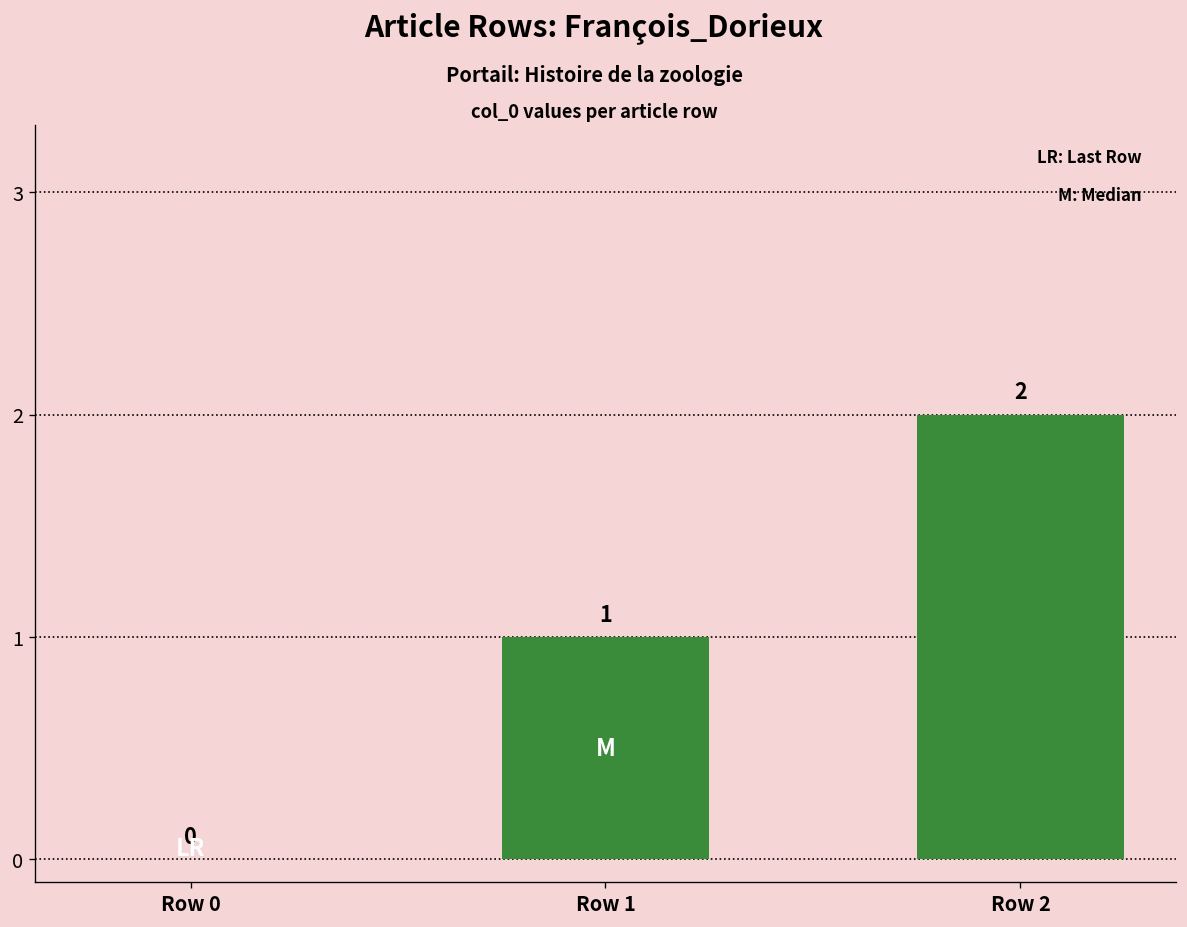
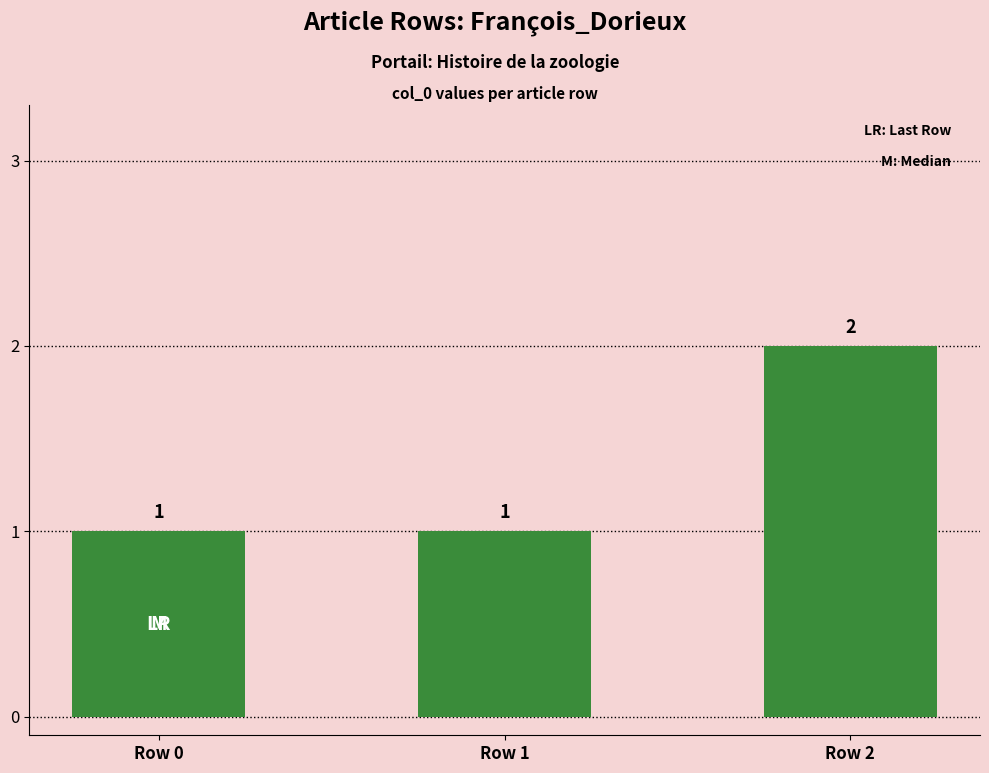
  {
-   "Row 0": 0,
+   "Row 0": 1,
    "Row 1": 1,
    "Row 2": 2
  }
